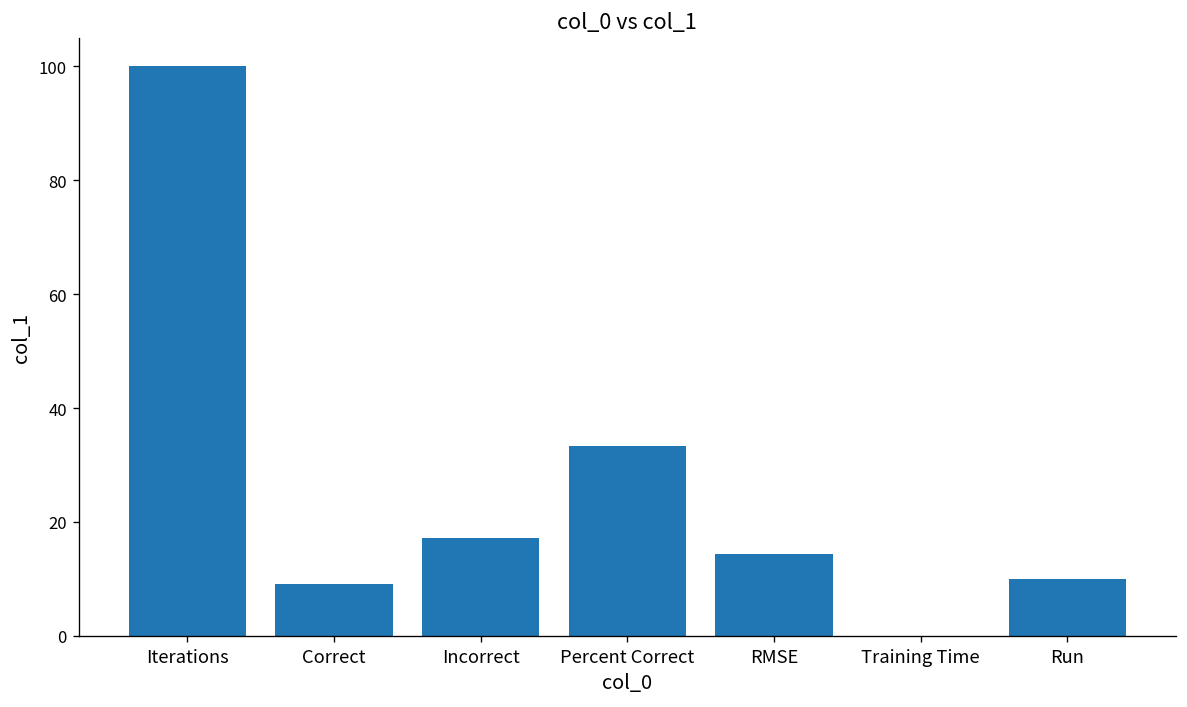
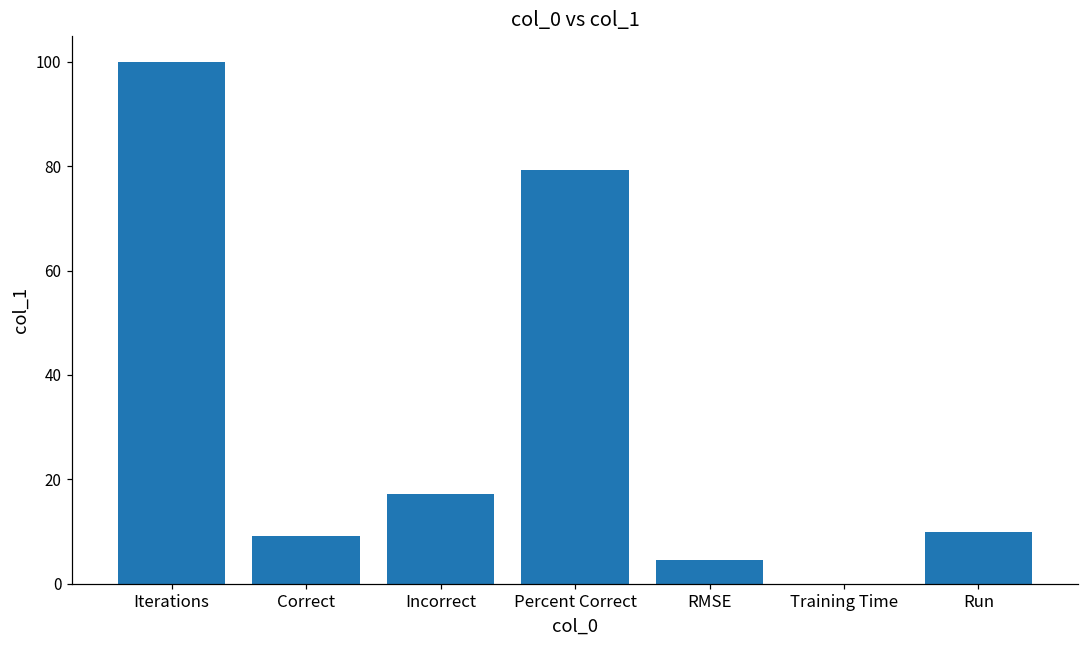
  {
    "Iterations": 100,
    "Correct": 9,
    "Incorrect": 17,
-   "Percent Correct": 33,
-   "RMSE": 14,
+   "Percent Correct": 79,
+   "RMSE": 5,
    "Run": 10
  }
